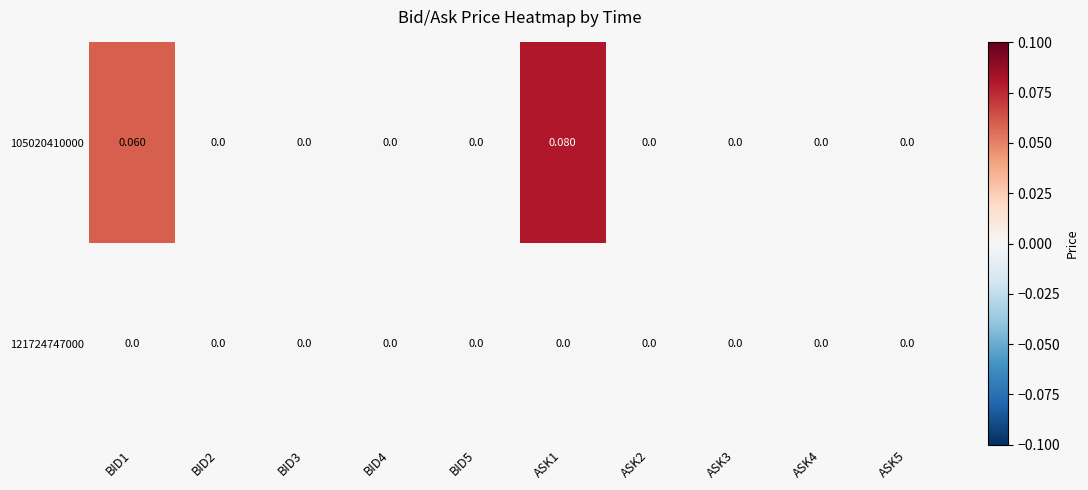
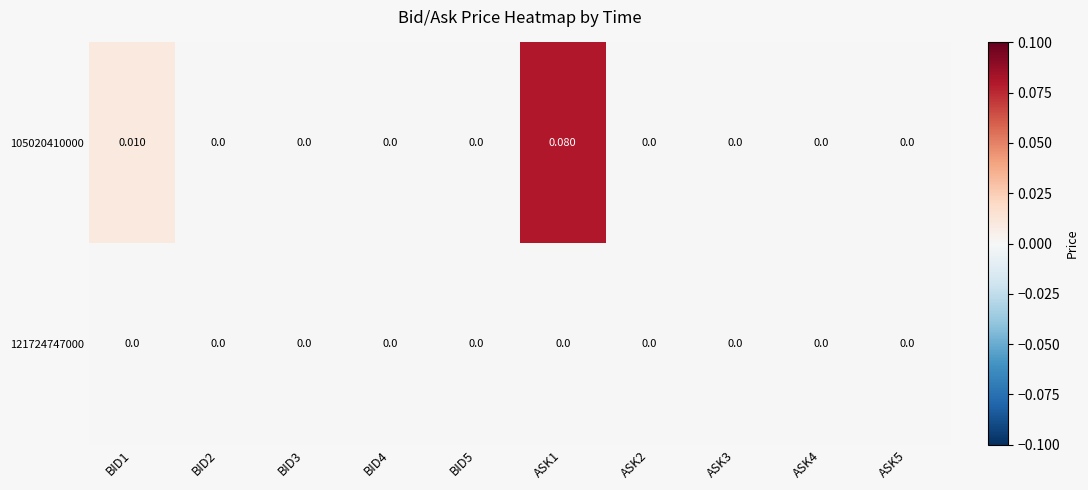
  {
    "105020410000": {
-     "BID1": 0.060,
+     "BID1": 0.010,
      "BID2": 0.0,
      "BID3": 0.0,
      "BID4": 0.0,
      "BID5": 0.0,
      "ASK1": 0.080,
      "ASK2": 0.0,
      "ASK3": 0.0,
      "ASK4": 0.0,
      "ASK5": 0.0
    },
    "121724747000": {
      "BID1": 0.0,
      "BID2": 0.0,
      "BID3": 0.0,
      "BID4": 0.0,
      "BID5": 0.0,
      "ASK1": 0.0,
      "ASK2": 0.0,
      "ASK3": 0.0,
      "ASK4": 0.0,
      "ASK5": 0.0
    }
  }
